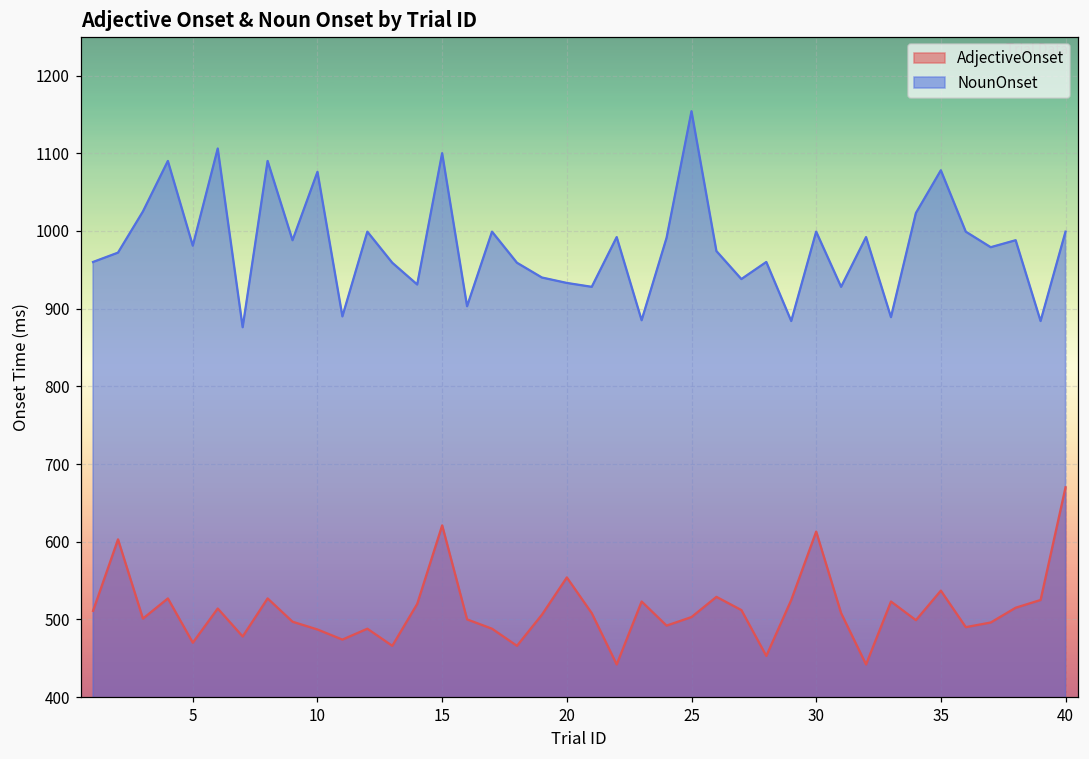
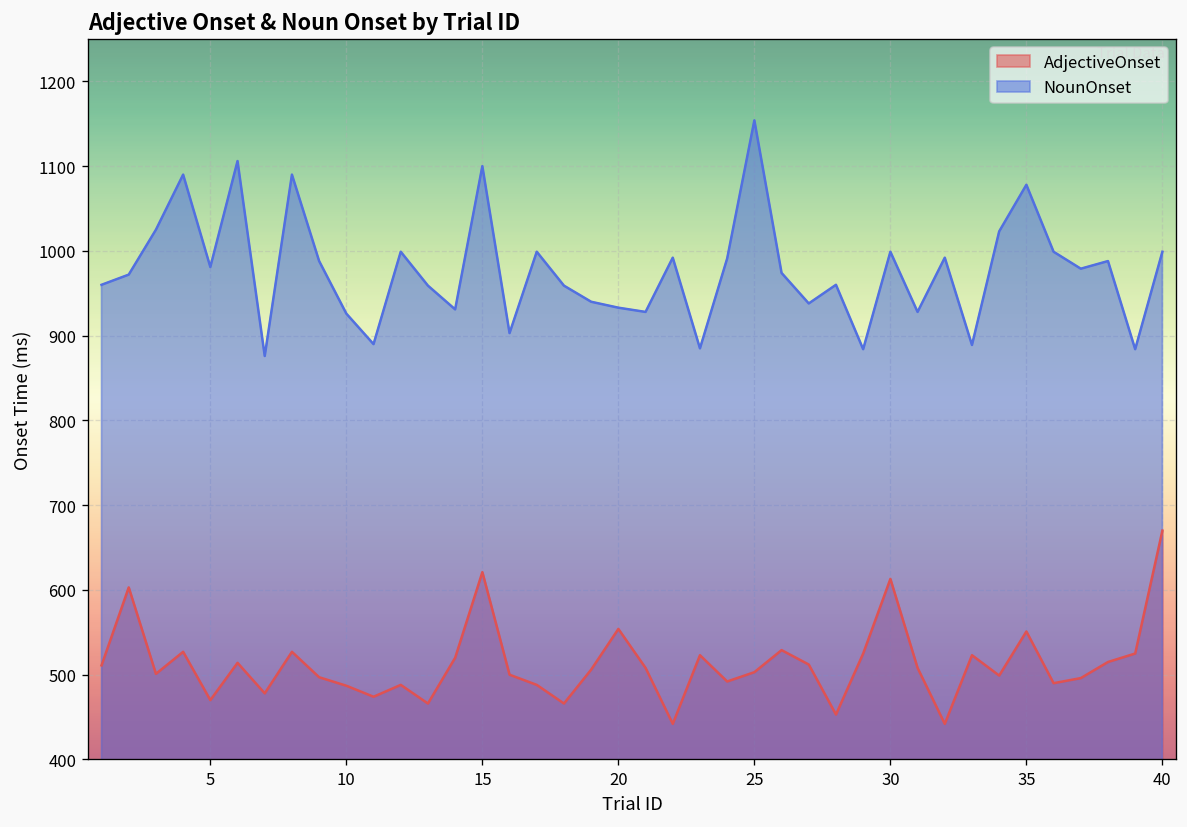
  {
    "AdjectiveOnset": {
      "5": 470,
      "10": 490,
      "15": 620,
      "20": 550,
      "25": 500,
      "30": 610,
-     "35": 540,
+     "35": 550,
      "40": 670
    },
    "NounOnset": {
      "5": 980,
-     "10": 1080,
+     "10": 930,
      "15": 1100,
      "20": 930,
      "25": 1150,
      "30": 1000,
      "35": 1080,
      "40": 1000
    }
  }
